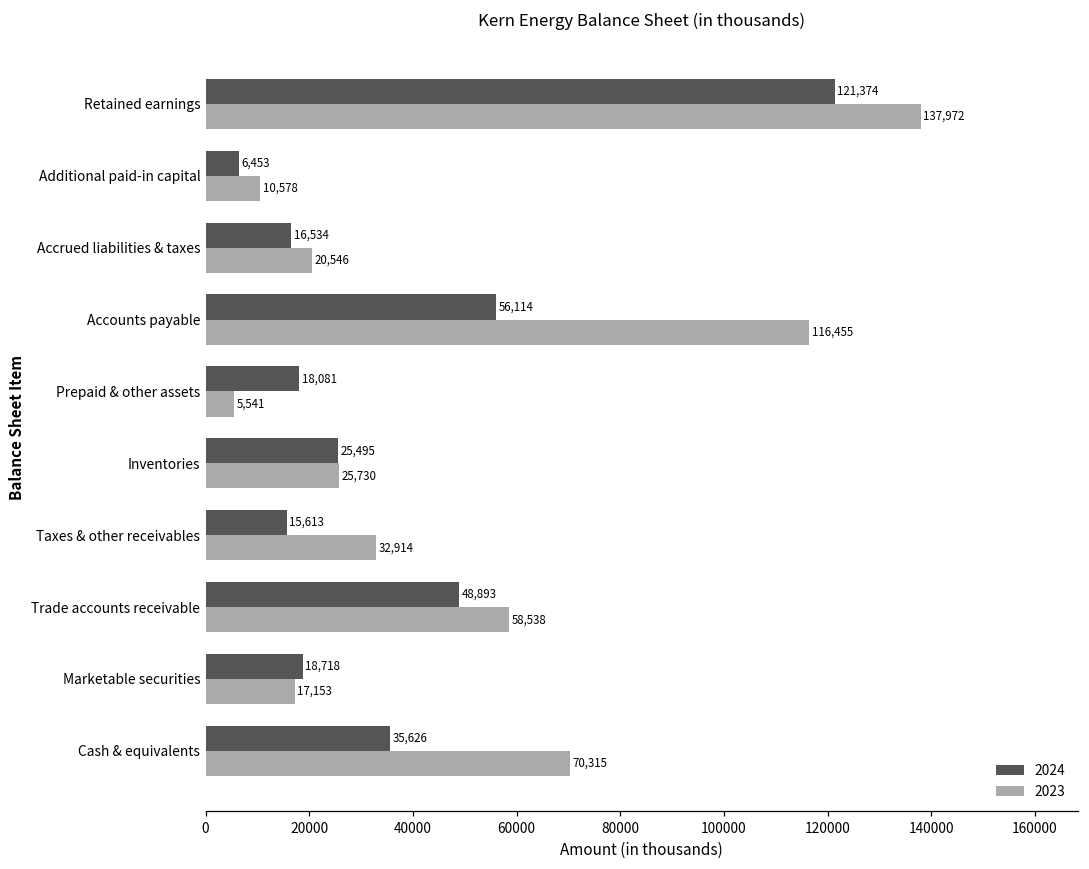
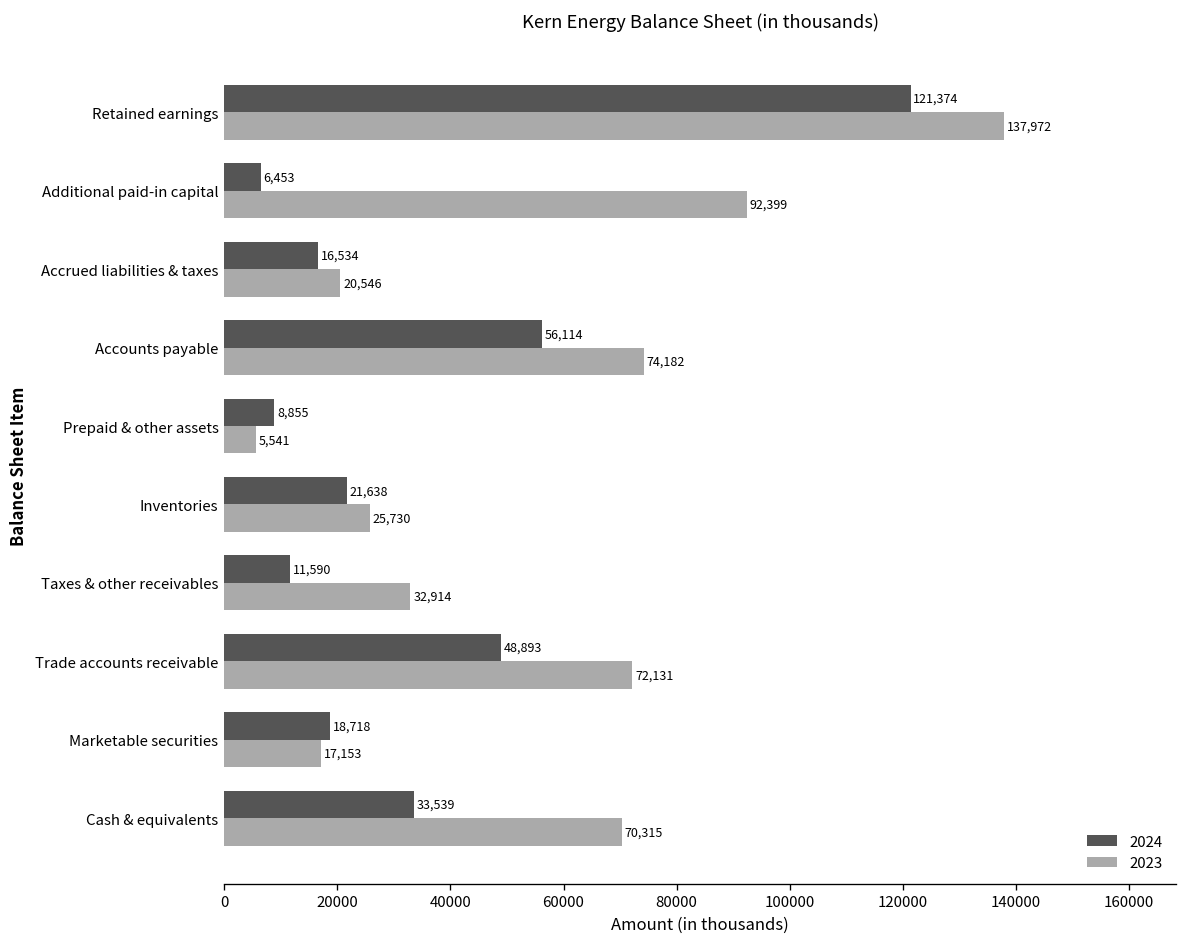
  {
    "2024": {
      "Retained earnings": "121,374",
      "Additional paid-in capital": "6,453",
      "Accrued liabilities & taxes": "16,534",
      "Accounts payable": "56,114",
-     "Prepaid & other assets": "18,081",
-     "Inventories": "25,495",
-     "Taxes & other receivables": "15,613",
+     "Prepaid & other assets": "8,855",
+     "Inventories": "21,638",
+     "Taxes & other receivables": "11,590",
      "Trade accounts receivable": "48,893",
      "Marketable securities": "18,718",
-     "Cash & equivalents": "35,626"
+     "Cash & equivalents": "33,539"
    },
    "2023": {
      "Retained earnings": "137,972",
-     "Additional paid-in capital": "10,578",
+     "Additional paid-in capital": "92,399",
      "Accrued liabilities & taxes": "20,546",
-     "Accounts payable": "116,455",
+     "Accounts payable": "74,182",
      "Prepaid & other assets": "5,541",
      "Inventories": "25,730",
      "Taxes & other receivables": "32,914",
-     "Trade accounts receivable": "58,538",
+     "Trade accounts receivable": "72,131",
      "Marketable securities": "17,153",
      "Cash & equivalents": "70,315"
    }
  }
